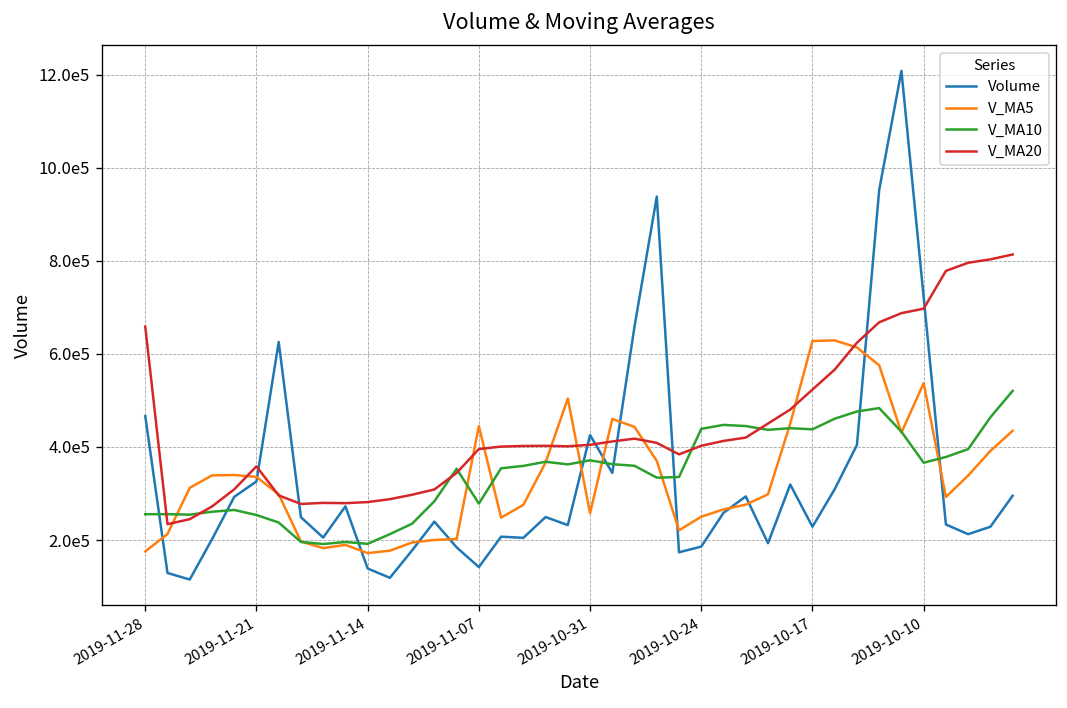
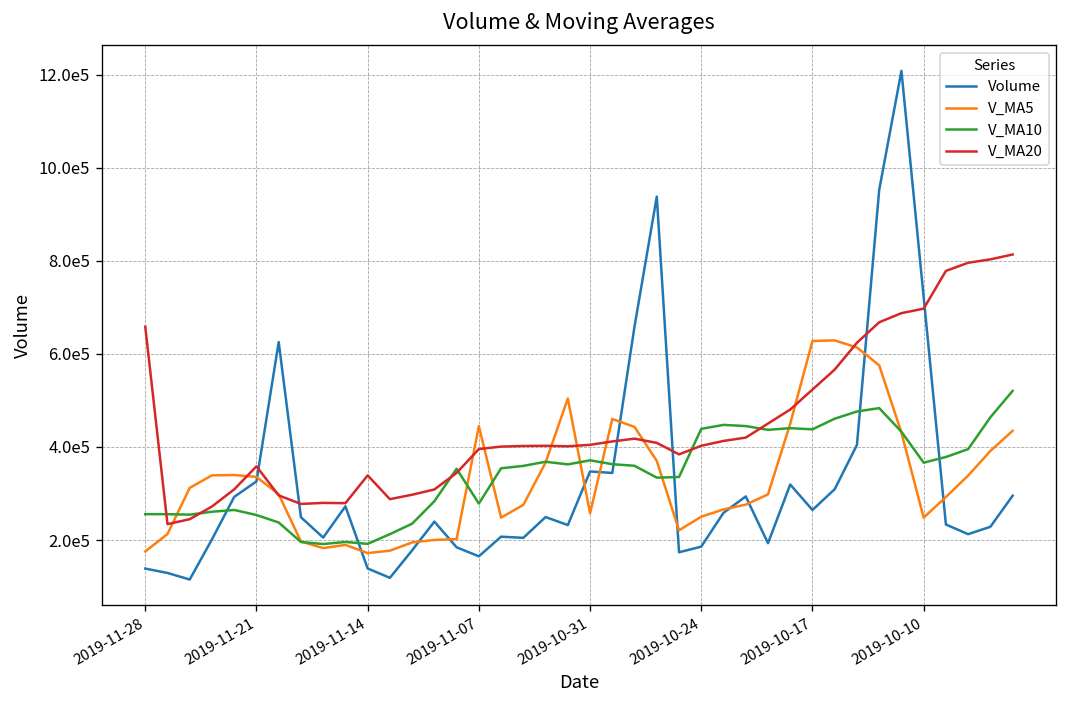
  {
    "Volume": {
-     "2019-11-28": 470000,
+     "2019-11-28": 140000,
      "2019-11-21": 330000,
      "2019-11-14": 140000,
-     "2019-11-07": 140000,
-     "2019-10-31": 430000,
+     "2019-11-07": 160000,
+     "2019-10-31": 350000,
      "2019-10-24": 190000,
-     "2019-10-17": 230000,
+     "2019-10-17": 260000,
      "2019-10-10": 720000
    },
    "V_MA5": {
      "2019-11-28": 180000,
      "2019-11-21": 340000,
      "2019-11-14": 170000,
      "2019-11-07": 440000,
      "2019-10-31": 260000,
      "2019-10-24": 250000,
      "2019-10-17": 630000,
-     "2019-10-10": 540000
+     "2019-10-10": 250000
    },
    "V_MA10": {
      "2019-11-28": 260000,
      "2019-11-21": 250000,
      "2019-11-14": 190000,
      "2019-11-07": 280000,
      "2019-10-31": 370000,
      "2019-10-24": 440000,
      "2019-10-17": 440000,
      "2019-10-10": 370000
    },
    "V_MA20": {
      "2019-11-28": 660000,
      "2019-11-21": 360000,
-     "2019-11-14": 280000,
+     "2019-11-14": 340000,
      "2019-11-07": 400000,
      "2019-10-31": 400000,
      "2019-10-24": 400000,
      "2019-10-17": 520000,
      "2019-10-10": 700000
    }
  }
